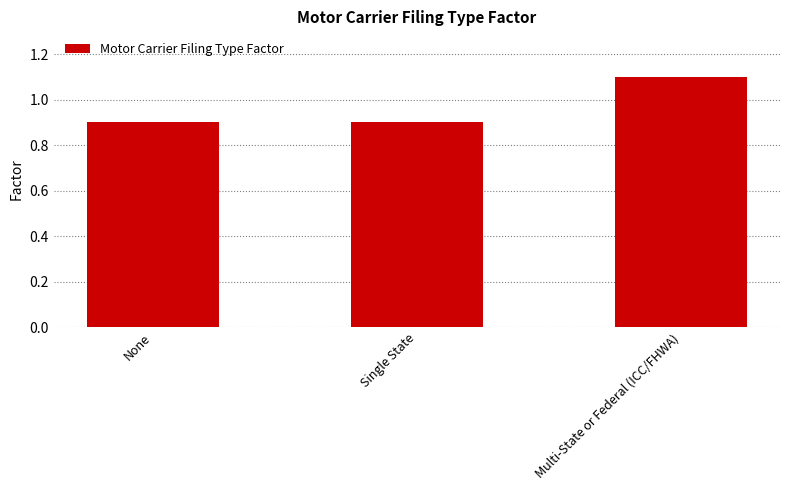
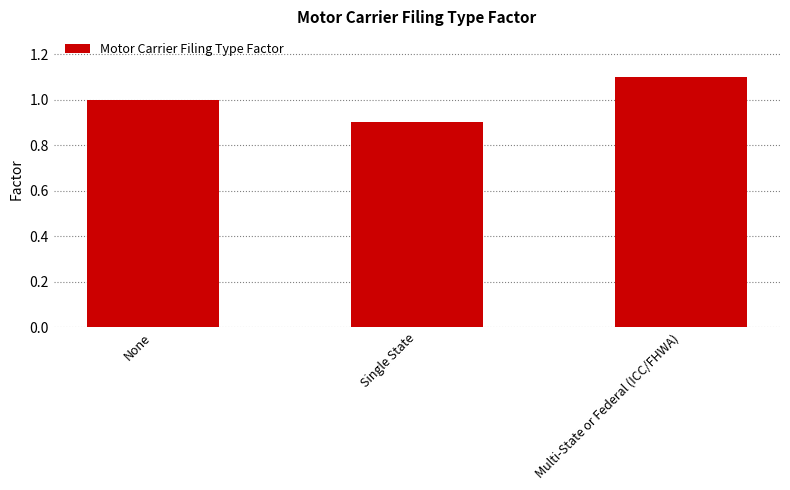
  {
-   "None": 0.9,
+   "None": 1.0,
    "Single State": 0.9,
    "Multi-State or Federal (ICC/FHWA)": 1.1
  }
